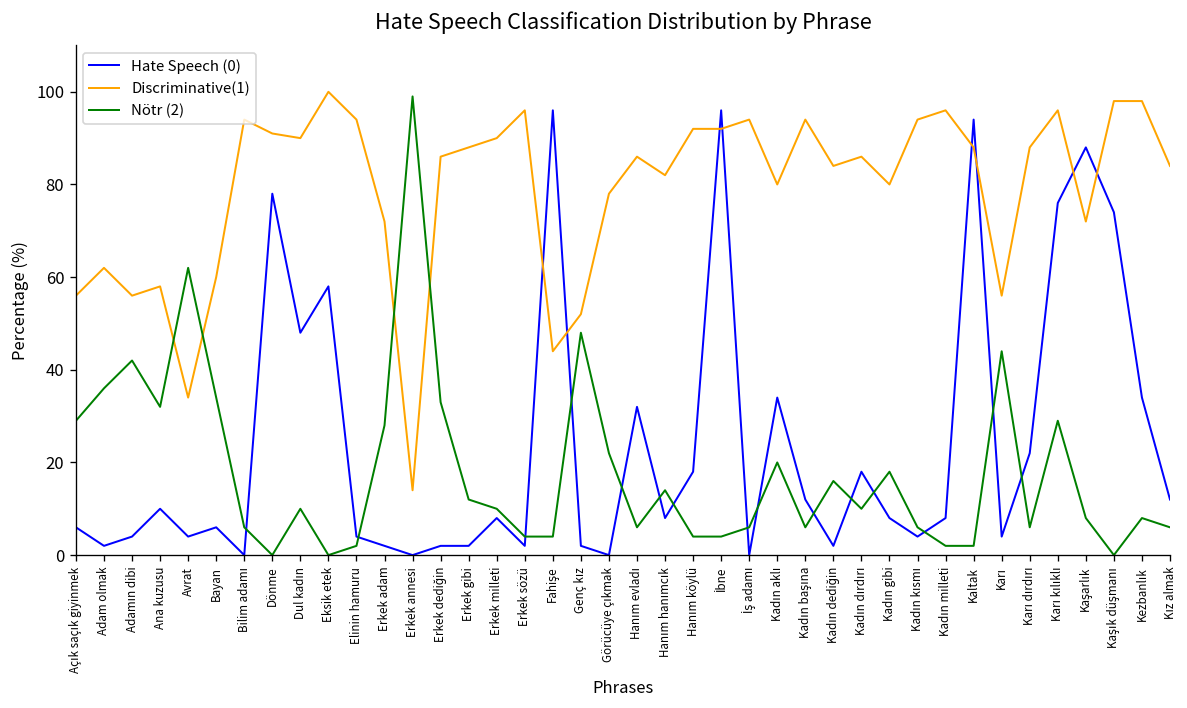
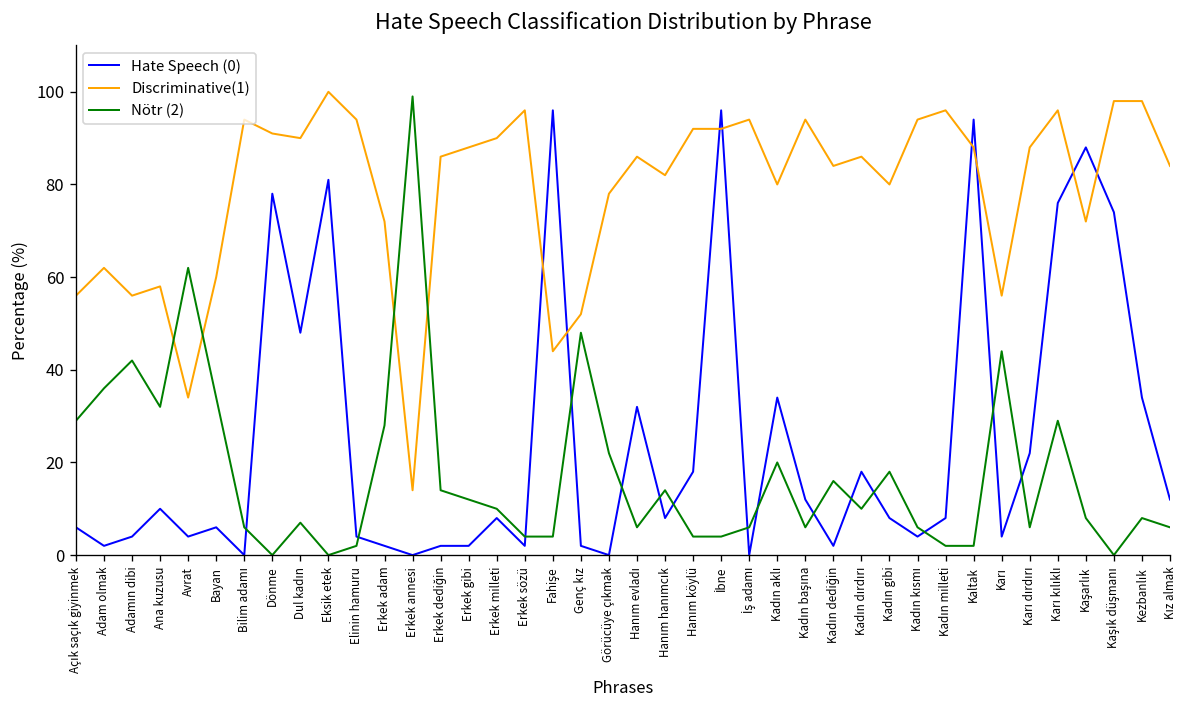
  {
    "Hate Speech (0)": {
      "Açık saçık giyinmek": 6,
      "Adam olmak": 2,
      "Adamın dibi": 4,
      "Ana kuzusu": 10,
      "Avrat": 4,
      "Bayan": 6,
      "Bilim adamı": 0,
      "Dönme": 78,
      "Dul kadın": 48,
-     "Eksik etek": 58,
+     "Eksik etek": 81,
      "Elinin hamuru": 4,
      "Erkek adam": 2,
      "Erkek annesi": 0,
      "Erkek dediğin": 2,
      "Erkek gibi": 2,
      "Erkek milleti": 8,
      "Erkek sözü": 2,
      "Fahişe": 96,
      "Genç kız": 2,
      "Görücüye çıkmak": 0,
      "Hanım evladı": 32,
      "Hanım hanımcık": 8,
      "Hanım köylü": 18,
      "İbne": 96,
      "İş adamı": 0,
      "Kadın aklı": 34,
      "Kadın başına": 12,
      "Kadın dediğin": 2,
      "Kadın dırdırı": 18,
      "Kadın gibi": 8,
      "Kadın kısmı": 4,
      "Kadın milleti": 8,
      "Kaltak": 94,
      "Karı": 4,
      "Karı dırdırı": 22,
      "Karı kılıklı": 76,
      "Kaşarlık": 88,
      "Kaşık düşmanı": 74,
      "Kezbanlık": 34,
      "Kız almak": 12
    },
    "Discriminative(1)": {
      "Açık saçık giyinmek": 56,
      "Adam olmak": 62,
      "Adamın dibi": 56,
      "Ana kuzusu": 58,
      "Avrat": 34,
      "Bayan": 60,
      "Dönme": 91,
      "Dul kadın": 90,
      "Eksik etek": 100,
      "Elinin hamuru": 94,
      "Erkek adam": 72,
      "Erkek annesi": 14,
      "Erkek dediğin": 86,
      "Erkek gibi": 88,
      "Erkek milleti": 90,
      "Erkek sözü": 96,
      "Fahişe": 44,
      "Genç kız": 52,
      "Görücüye çıkmak": 78,
      "Hanım evladı": 86,
      "Hanım hanımcık": 82,
      "Hanım köylü": 92,
      "İbne": 92,
      "İş adamı": 94,
      "Kadın aklı": 80,
      "Kadın başına": 94,
      "Kadın dediğin": 84,
      "Kadın dırdırı": 86,
      "Kadın gibi": 80,
      "Kadın kısmı": 94,
      "Kadın milleti": 96,
      "Kaltak": 88,
      "Karı": 56,
      "Karı dırdırı": 88,
      "Karı kılıklı": 96,
      "Kaşarlık": 72,
      "Kaşık düşmanı": 98,
      "Kezbanlık": 98,
      "Kız almak": 84
    },
    "Nötr (2)": {
      "Açık saçık giyinmek": 29,
      "Adam olmak": 36,
      "Adamın dibi": 42,
      "Ana kuzusu": 32,
      "Avrat": 62,
      "Bayan": 34,
      "Bilim adamı": 6,
      "Dönme": 0,
-     "Dul kadın": 10,
+     "Dul kadın": 7,
      "Eksik etek": 0,
      "Elinin hamuru": 2,
      "Erkek adam": 28,
      "Erkek annesi": 99,
-     "Erkek dediğin": 33,
+     "Erkek dediğin": 14,
      "Erkek gibi": 12,
      "Erkek milleti": 10,
      "Erkek sözü": 4,
      "Fahişe": 4,
      "Genç kız": 48,
      "Görücüye çıkmak": 22,
      "Hanım evladı": 6,
      "Hanım hanımcık": 14,
      "Hanım köylü": 4,
      "İbne": 4,
      "İş adamı": 6,
      "Kadın aklı": 20,
      "Kadın başına": 6,
      "Kadın dediğin": 16,
      "Kadın dırdırı": 10,
      "Kadın gibi": 18,
      "Kadın kısmı": 6,
      "Kadın milleti": 2,
      "Kaltak": 2,
      "Karı": 44,
      "Karı dırdırı": 6,
      "Karı kılıklı": 29,
      "Kaşarlık": 8,
      "Kaşık düşmanı": 0,
      "Kezbanlık": 8,
      "Kız almak": 6
    }
  }
